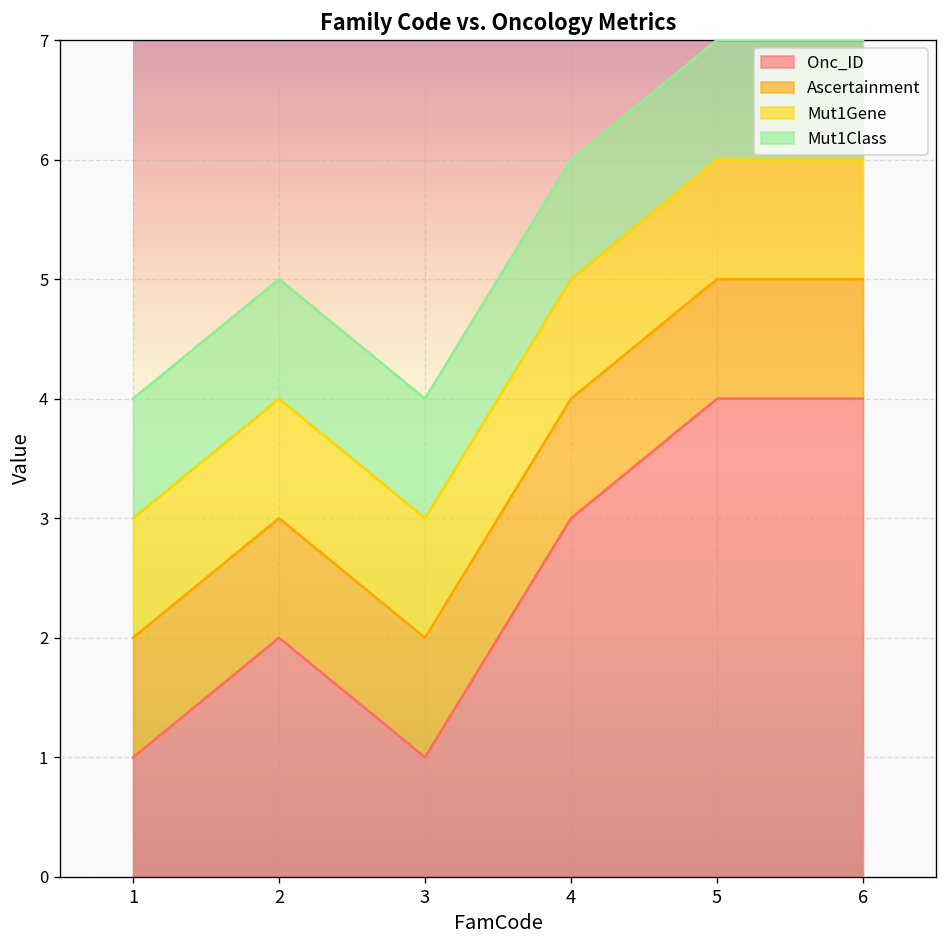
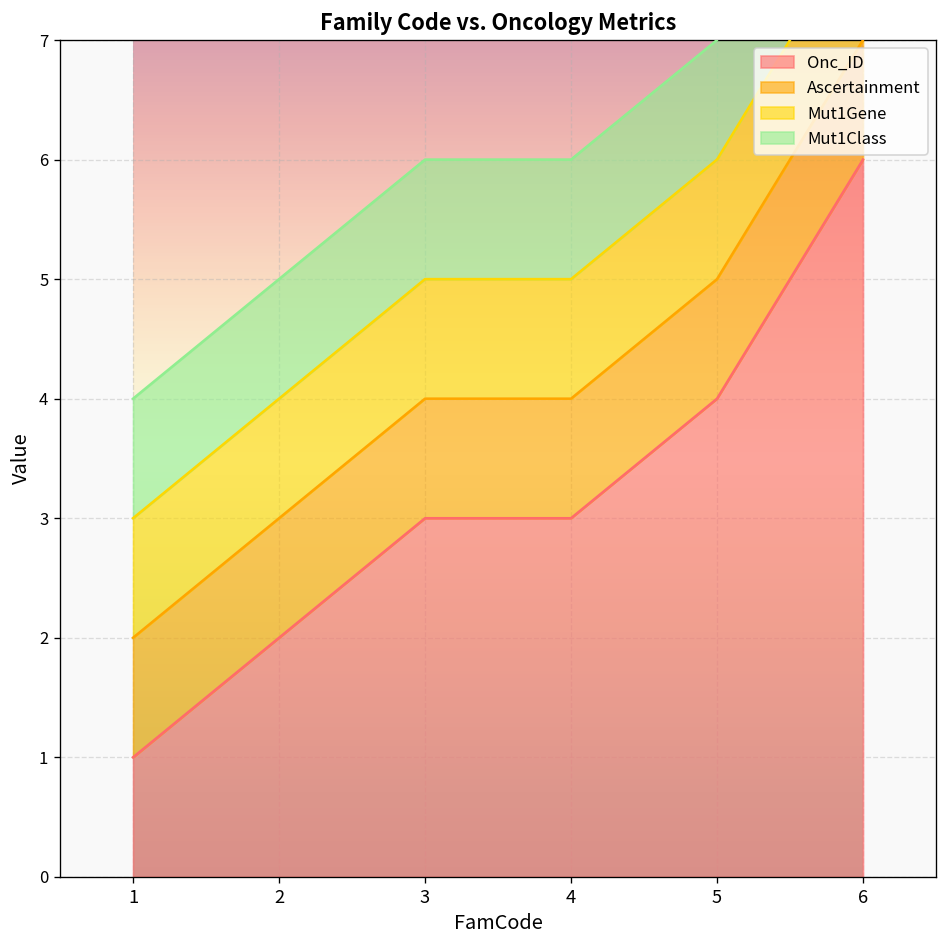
  {
    "Onc_ID": {
      "1": 1,
      "2": 2,
-     "3": 1,
+     "3": 3,
      "4": 3,
      "5": 4,
-     "6": 4
+     "6": 6
    },
    "Mut1Class": {
      "1": 1,
      "2": 1,
      "3": 1,
      "4": 1,
      "5": 1
    }
  }
